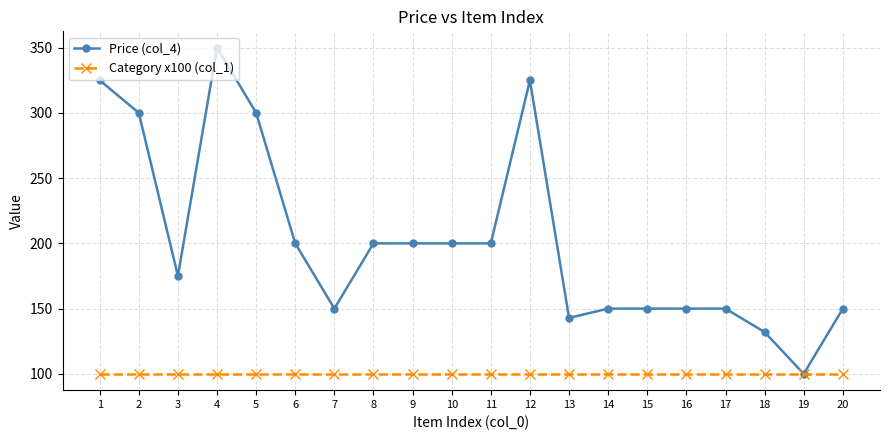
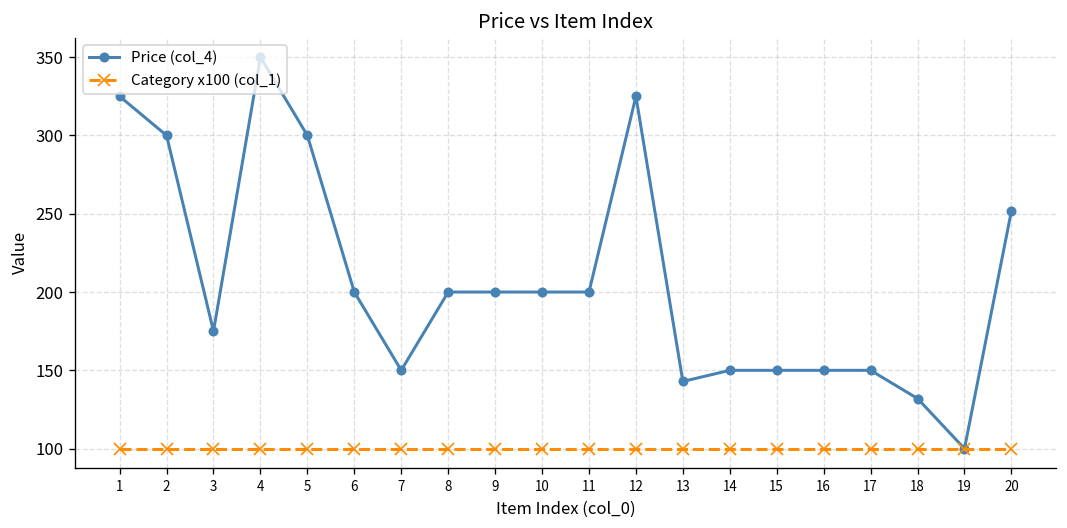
  {
    "Price (col_4)": {
      "1": 325,
      "2": 300,
      "3": 175,
      "5": 300,
      "6": 200,
      "7": 150,
      "8": 200,
      "9": 200,
      "10": 200,
      "11": 200,
      "12": 325,
      "13": 143,
      "14": 150,
      "15": 150,
      "16": 150,
      "17": 150,
      "18": 132,
-     "20": 150
+     "20": 252
    },
    "Category x100 (col_1)": {
      "1": 100,
      "2": 100,
      "3": 100,
      "4": 100,
      "5": 100,
      "6": 100,
      "7": 100,
      "8": 100,
      "9": 100,
      "10": 100,
      "11": 100,
      "12": 100,
      "13": 100,
      "14": 100,
      "15": 100,
      "16": 100,
      "17": 100,
      "18": 100,
      "20": 100
    }
  }
